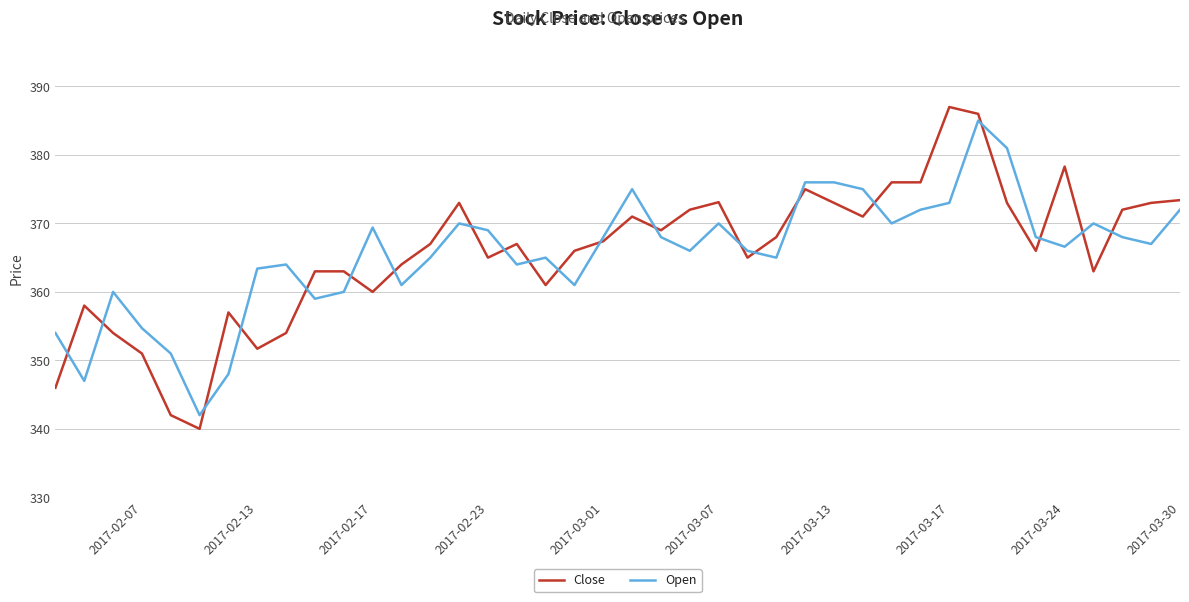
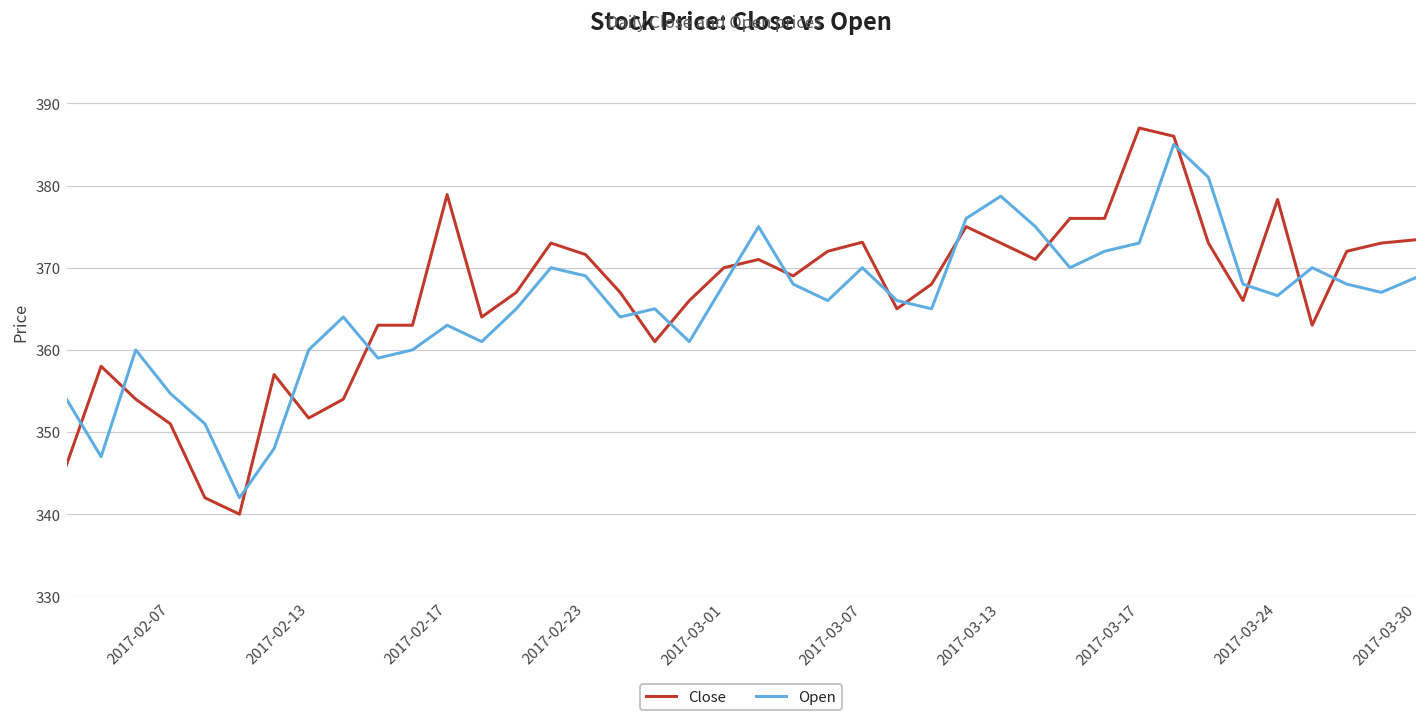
  {
    "Close": {
      "2017-02-07": 351,
      "2017-02-13": 352,
-     "2017-02-17": 360,
-     "2017-02-23": 365,
-     "2017-03-01": 367,
+     "2017-02-17": 379,
+     "2017-02-23": 372,
+     "2017-03-01": 370,
      "2017-03-07": 373,
      "2017-03-13": 373,
      "2017-03-17": 387,
      "2017-03-24": 378,
      "2017-03-30": 373
    },
    "Open": {
      "2017-02-07": 355,
-     "2017-02-13": 363,
-     "2017-02-17": 369,
+     "2017-02-13": 360,
+     "2017-02-17": 363,
      "2017-02-23": 369,
      "2017-03-01": 368,
      "2017-03-07": 370,
-     "2017-03-13": 376,
+     "2017-03-13": 379,
      "2017-03-17": 373,
      "2017-03-24": 367,
-     "2017-03-30": 372
+     "2017-03-30": 369
    }
  }
